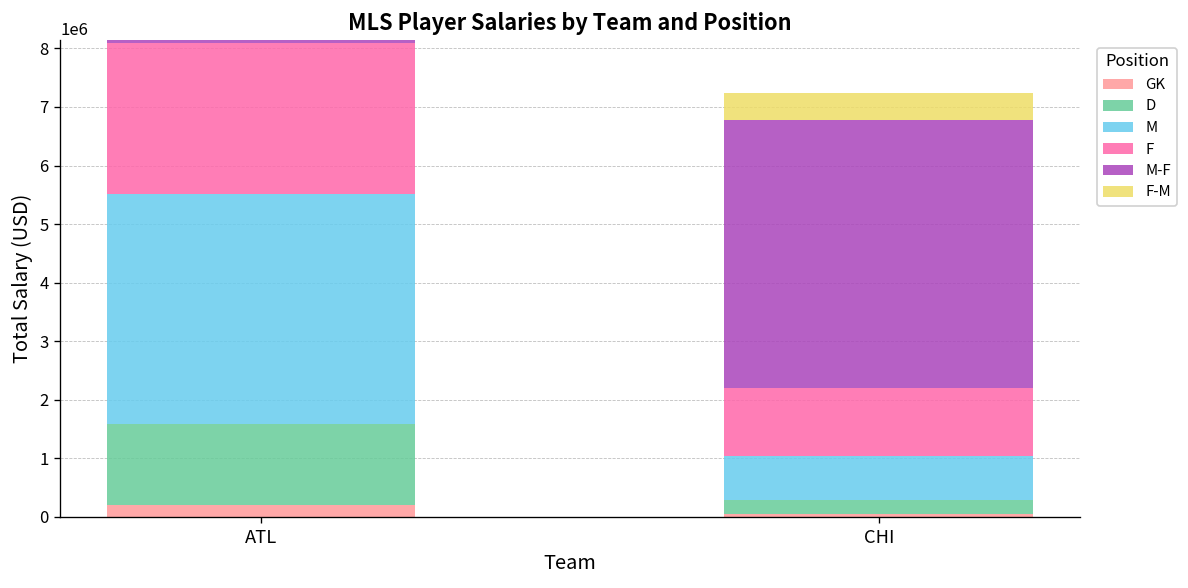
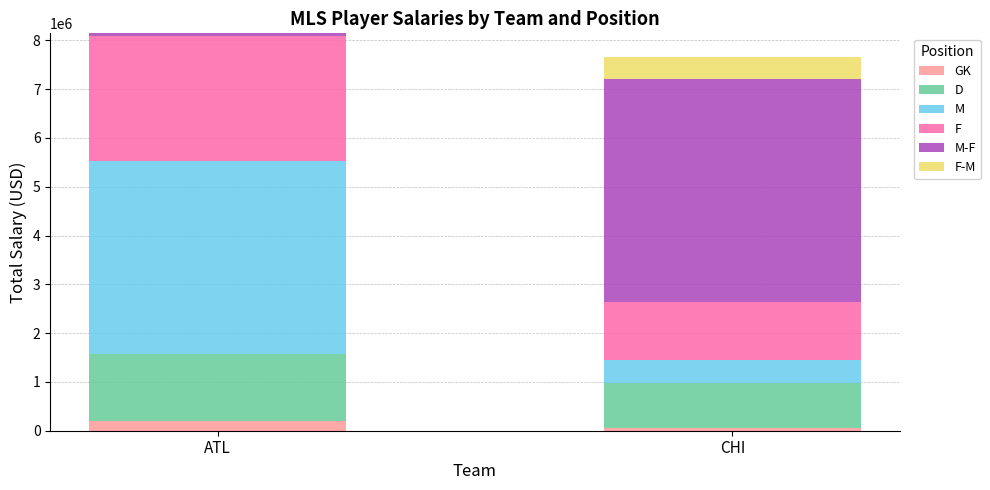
  {
    "D": {
      "ATL": 1400000,
-     "CHI": 200000
+     "CHI": 900000
    },
    "M": {
      "ATL": 3900000,
-     "CHI": 700000
+     "CHI": 500000
    },
    "M-F": {
      "ATL": 100000,
      "CHI": 4600000
    },
    "F-M": {
      "ATL": 0,
      "CHI": 500000
    }
  }
